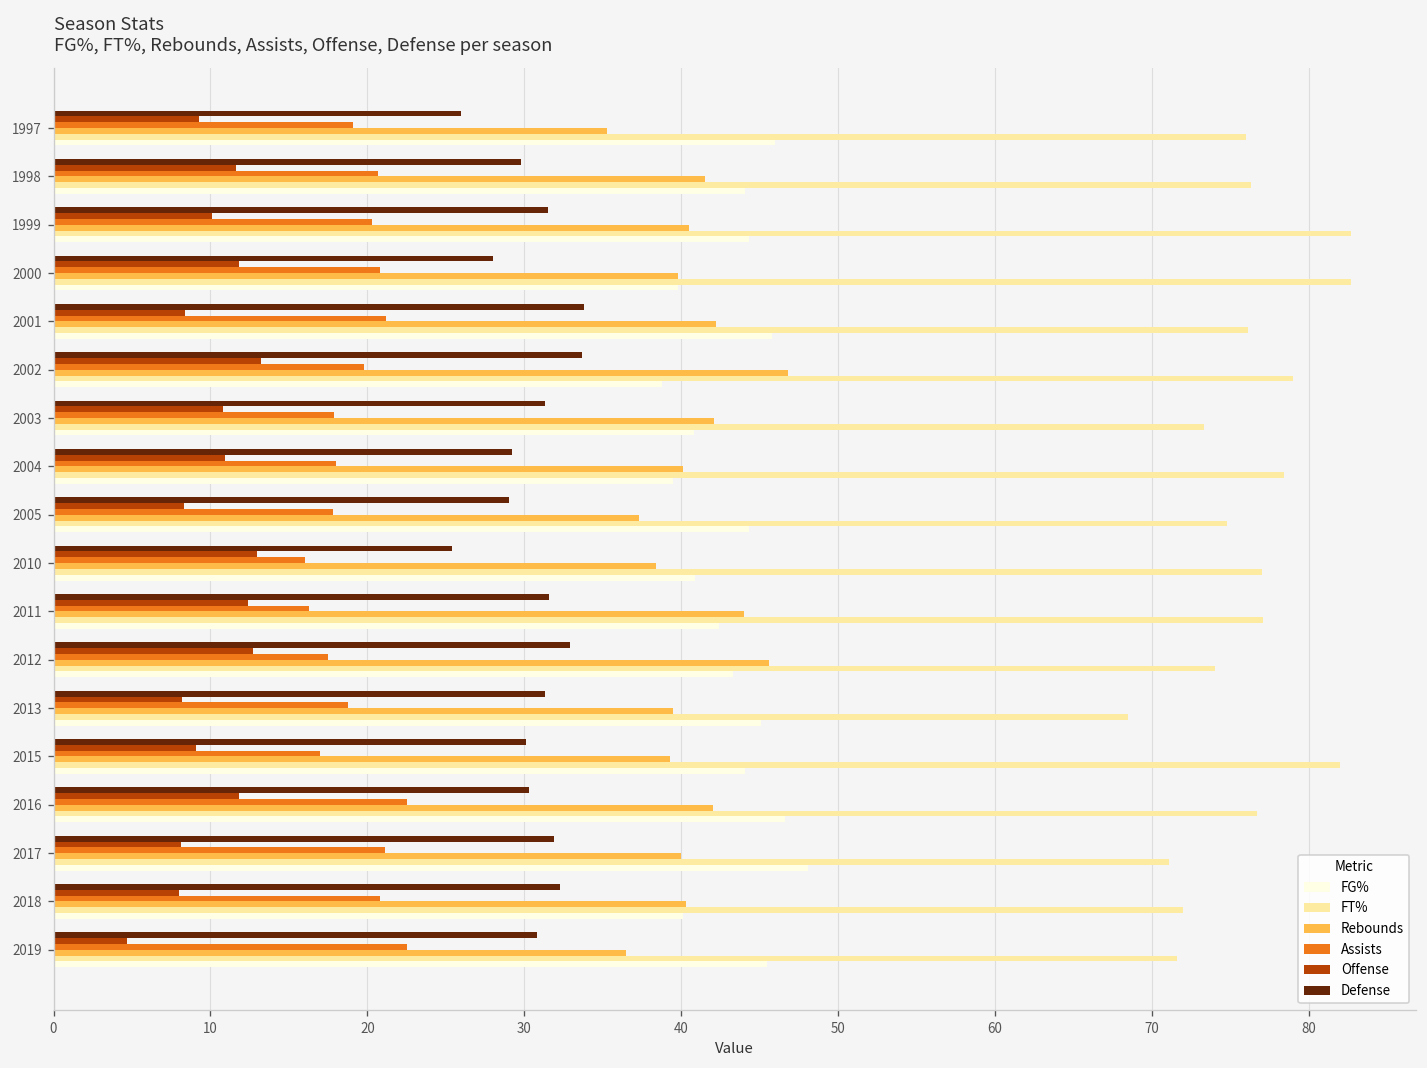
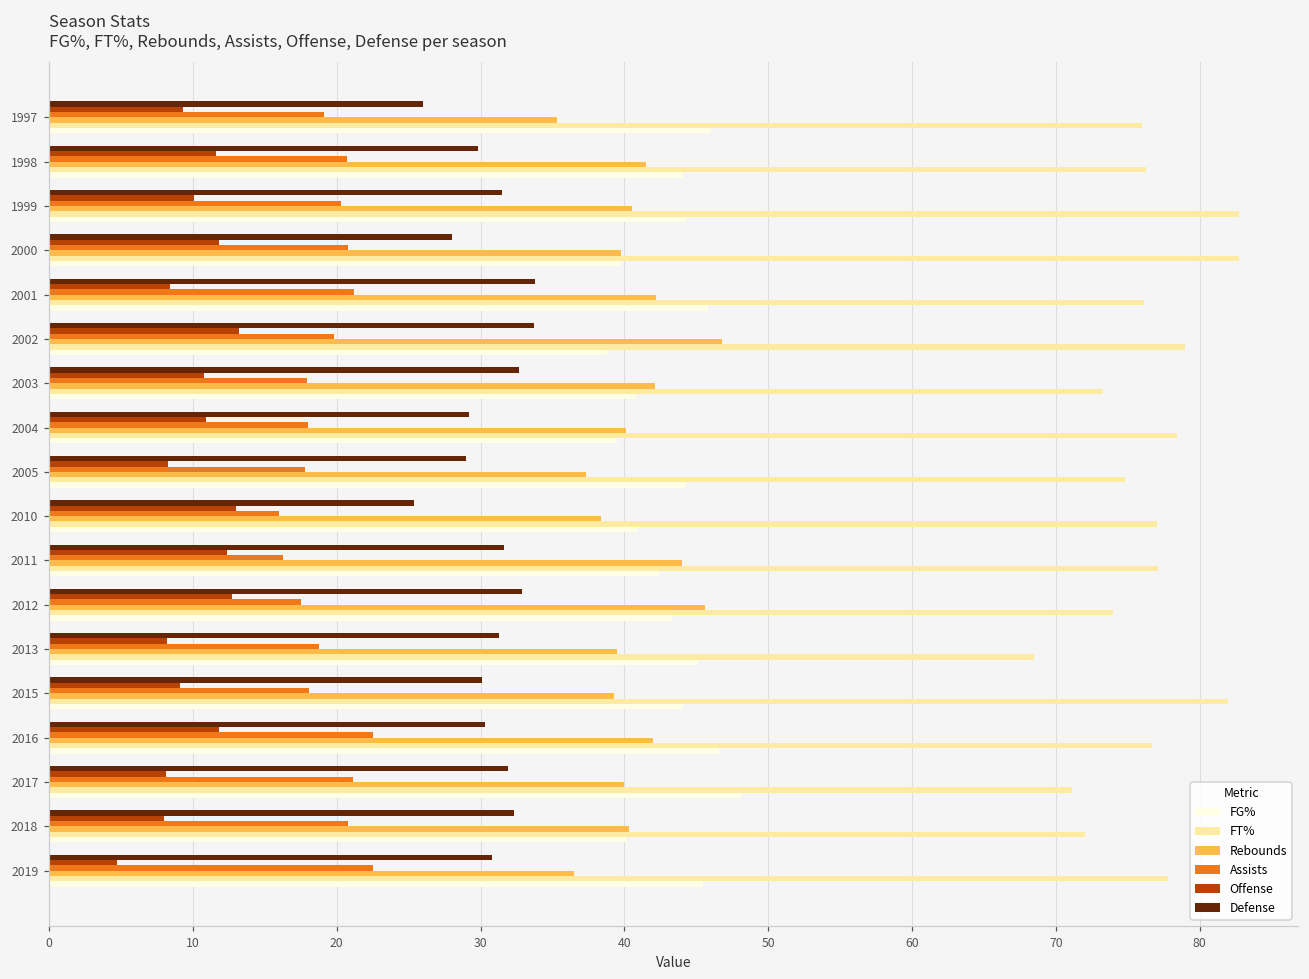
  {
    "FG%": {
      "1997": 46.0,
      "1998": 44.1,
      "1999": 44.3,
      "2000": 39.8,
      "2001": 45.8,
      "2002": 38.8,
      "2003": 40.8,
      "2004": 39.5,
      "2005": 44.3,
      "2010": 40.9,
      "2011": 42.4,
      "2012": 43.3,
      "2013": 45.1,
      "2015": 44.1,
      "2016": 46.6,
      "2017": 48.1,
      "2018": 40.1,
      "2019": 45.5
    },
    "FT%": {
      "1997": 76.0,
      "1998": 76.3,
      "1999": 82.7,
      "2000": 82.7,
      "2001": 76.1,
      "2002": 79.0,
      "2003": 73.3,
      "2004": 78.4,
      "2005": 74.8,
      "2010": 77.0,
      "2011": 77.1,
      "2012": 74.0,
      "2013": 68.5,
      "2015": 82.0,
      "2016": 76.7,
      "2017": 71.1,
      "2018": 72.0,
-     "2019": 71.6
+     "2019": 77.8
    },
    "Rebounds": {
      "1997": 35.3,
      "1998": 41.5,
      "1999": 40.5,
      "2000": 39.8,
      "2001": 42.2,
      "2002": 46.8,
      "2003": 42.1,
      "2004": 40.1,
      "2005": 37.3,
      "2010": 38.4,
      "2011": 44.0,
      "2012": 45.6,
      "2013": 39.5,
      "2015": 39.3,
      "2016": 42.0,
      "2017": 40.0,
      "2018": 40.3,
      "2019": 36.5
    },
    "Assists": {
      "1997": 19.1,
      "1998": 20.7,
      "1999": 20.3,
      "2000": 20.8,
      "2001": 21.2,
      "2002": 19.8,
      "2003": 17.9,
      "2004": 18.0,
      "2005": 17.8,
      "2010": 16.0,
      "2011": 16.3,
      "2012": 17.5,
      "2013": 18.8,
-     "2015": 17.0,
+     "2015": 18.1,
      "2016": 22.5,
      "2017": 21.1,
      "2018": 20.8,
      "2019": 22.5
    },
    "Offense": {
      "1997": 9.3,
      "1998": 11.6,
      "1999": 10.1,
      "2000": 11.8,
      "2001": 8.4,
      "2002": 13.2,
      "2003": 10.8,
      "2004": 10.9,
      "2005": 8.3,
      "2010": 13.0,
      "2011": 12.4,
      "2012": 12.7,
      "2013": 8.2,
      "2015": 9.1,
      "2016": 11.8,
      "2017": 8.1,
      "2018": 8.0,
      "2019": 4.7
    },
    "Defense": {
      "1997": 26.0,
      "1998": 29.8,
      "1999": 31.5,
      "2000": 28.0,
      "2001": 33.8,
      "2002": 33.7,
-     "2003": 31.3,
+     "2003": 32.7,
      "2004": 29.2,
      "2005": 29.0,
      "2010": 25.4,
      "2011": 31.6,
      "2012": 32.9,
      "2013": 31.3,
      "2015": 30.1,
      "2016": 30.3,
      "2017": 31.9,
      "2018": 32.3,
      "2019": 30.8
    }
  }
